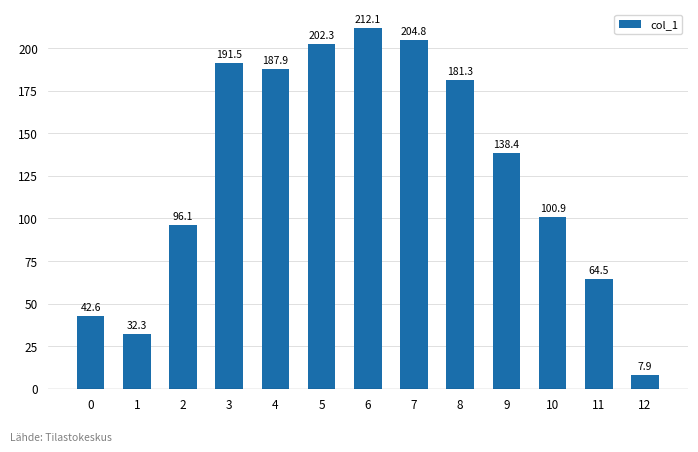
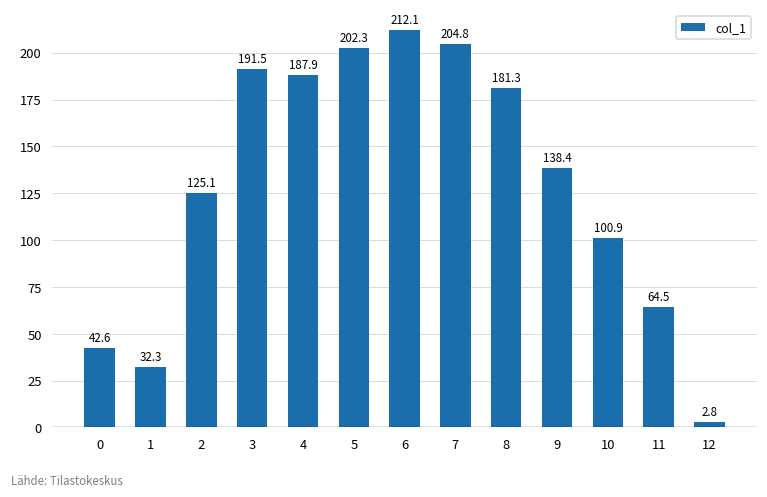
  {
    "0": 42.6,
    "1": 32.3,
-   "2": 96.1,
+   "2": 125.1,
    "3": 191.5,
    "4": 187.9,
    "5": 202.3,
    "6": 212.1,
    "7": 204.8,
    "8": 181.3,
    "9": 138.4,
    "10": 100.9,
    "11": 64.5,
-   "12": 7.9
+   "12": 2.8
  }
